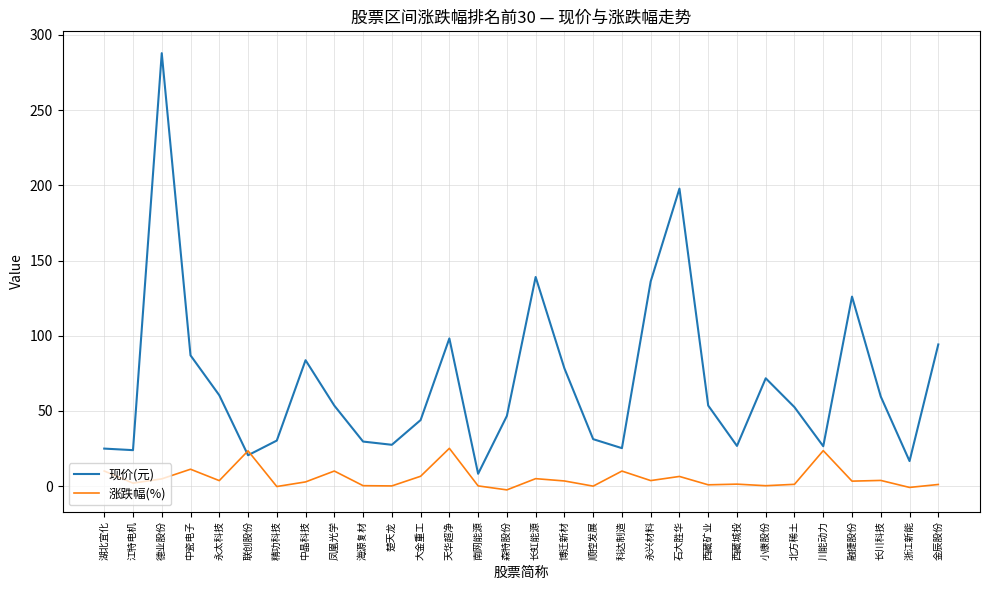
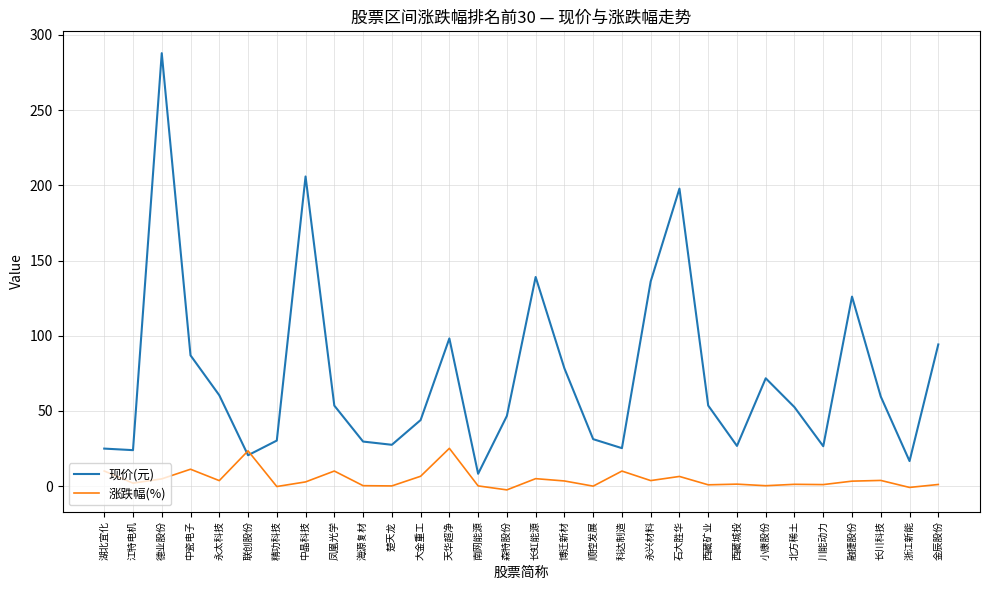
  {
    "现价(元)": {
      "湖北宜化": 25,
      "江特电机": 24,
      "德业股份": 288,
      "中瓷电子": 87,
      "永太科技": 60,
      "联创股份": 21,
      "精功科技": 30,
-     "中晶科技": 84,
+     "中晶科技": 206,
      "凤凰光学": 54,
      "海源复材": 30,
      "楚天龙": 27,
      "大金重工": 44,
      "天华超净": 98,
      "南网能源": 8,
      "森特股份": 47,
      "长虹能源": 139,
      "博迁新材": 78,
      "顺控发展": 31,
      "科达制造": 25,
      "永兴材料": 136,
      "石大胜华": 198,
      "西藏矿业": 54,
      "西藏城投": 27,
      "小康股份": 72,
      "北方稀土": 52,
      "川能动力": 27,
      "融捷股份": 126,
      "长川科技": 60,
      "浙江新能": 17,
      "金辰股份": 94
    },
    "涨跌幅(%)": {
      "中瓷电子": 11,
      "永太科技": 4,
      "联创股份": 23,
      "精功科技": 0,
      "中晶科技": 3,
      "凤凰光学": 10,
      "海源复材": 0,
      "楚天龙": 0,
      "大金重工": 7,
      "天华超净": 25,
      "南网能源": 0,
      "森特股份": -3,
      "长虹能源": 5,
      "博迁新材": 3,
      "顺控发展": 0,
      "科达制造": 10,
      "永兴材料": 4,
      "石大胜华": 6,
      "西藏矿业": 1,
      "西藏城投": 1,
      "小康股份": 0,
      "北方稀土": 1,
-     "川能动力": 24,
+     "川能动力": 1,
      "融捷股份": 3,
      "长川科技": 4,
      "浙江新能": -1,
      "金辰股份": 1
    }
  }
